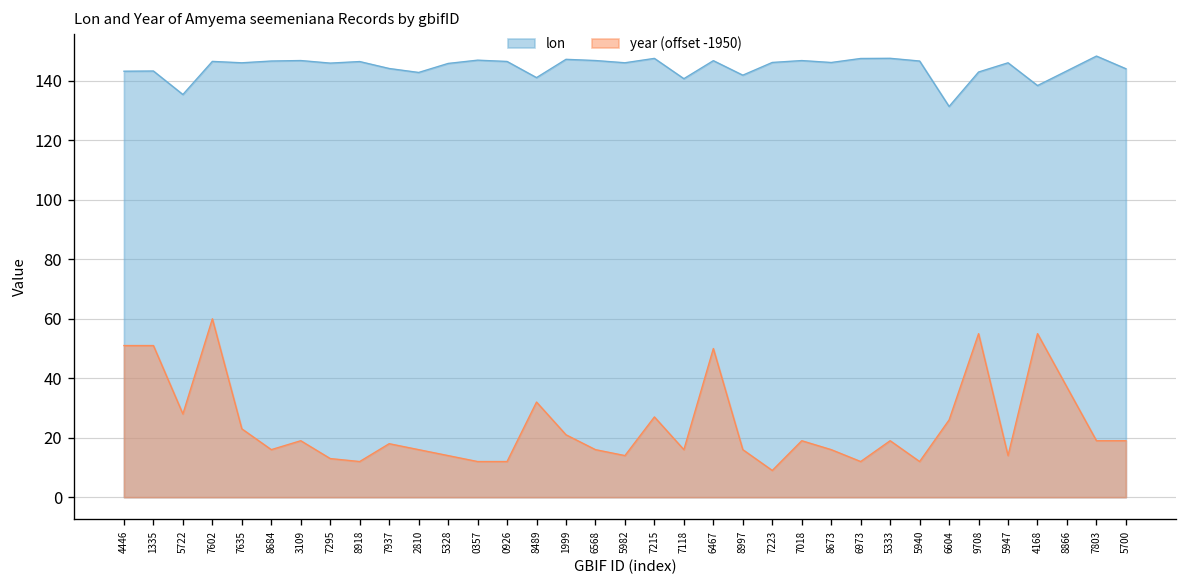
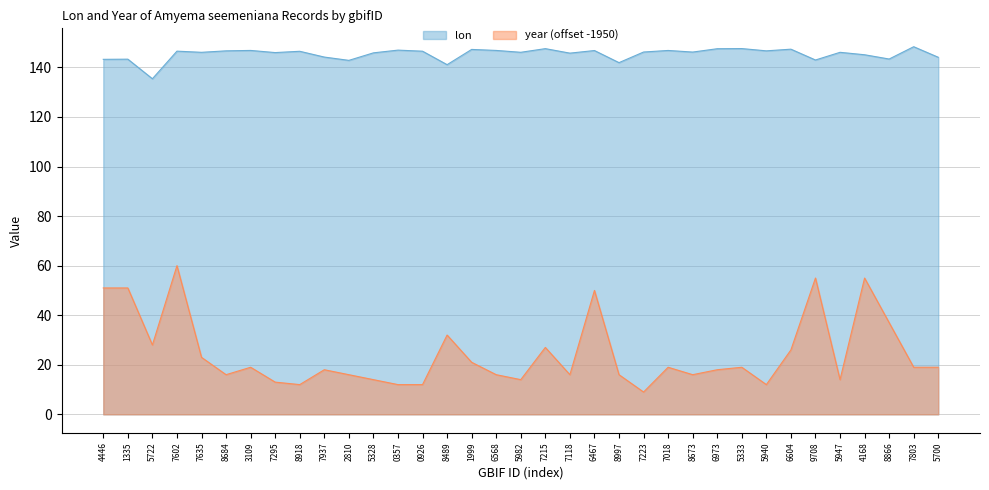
  {
    "lon": {
      "4446": 143,
      "1335": 143,
      "5722": 135,
      "7602": 147,
      "7635": 146,
      "8684": 147,
      "3109": 147,
      "7295": 146,
      "8918": 147,
      "7937": 144,
      "2810": 143,
      "5328": 146,
      "0357": 147,
      "0926": 147,
      "8489": 141,
      "1999": 147,
      "6568": 147,
      "5982": 146,
      "7215": 148,
-     "7118": 141,
+     "7118": 146,
      "6467": 147,
      "8997": 142,
      "7223": 146,
      "7018": 147,
      "8673": 146,
      "6973": 148,
      "5333": 148,
      "5940": 147,
-     "6604": 131,
+     "6604": 147,
      "9708": 143,
      "5947": 146,
-     "4168": 138,
+     "4168": 145,
      "8866": 143,
      "7803": 148,
      "5700": 144
    },
    "year (offset -1950)": {
      "4446": 51,
      "1335": 51,
      "5722": 28,
      "7602": 60,
      "7635": 23,
      "8684": 16,
      "3109": 19,
      "7295": 13,
      "8918": 12,
      "7937": 18,
      "2810": 16,
      "5328": 14,
      "0357": 12,
      "0926": 12,
      "8489": 32,
      "1999": 21,
      "6568": 16,
      "5982": 14,
      "7215": 27,
      "7118": 16,
      "6467": 50,
      "8997": 16,
      "7223": 9,
      "7018": 19,
      "8673": 16,
-     "6973": 12,
+     "6973": 18,
      "5333": 19,
      "5940": 12,
      "6604": 26,
      "9708": 55,
      "5947": 14,
      "4168": 55,
      "8866": 37,
      "7803": 19,
      "5700": 19
    }
  }
